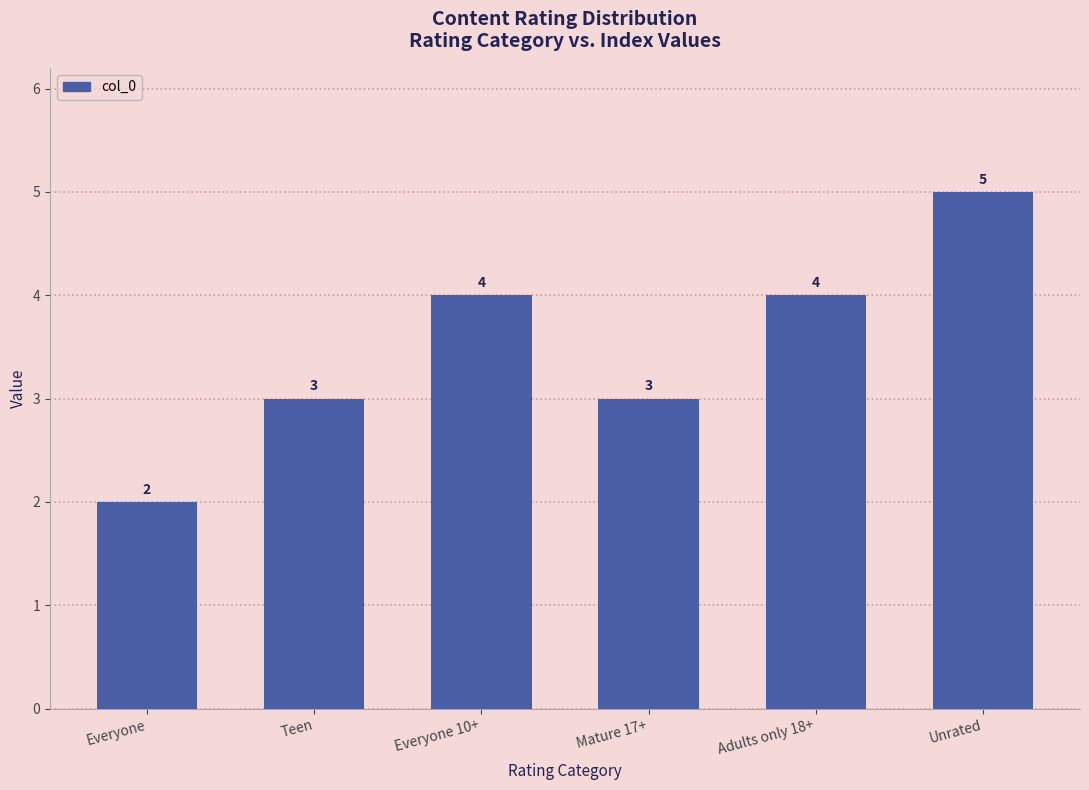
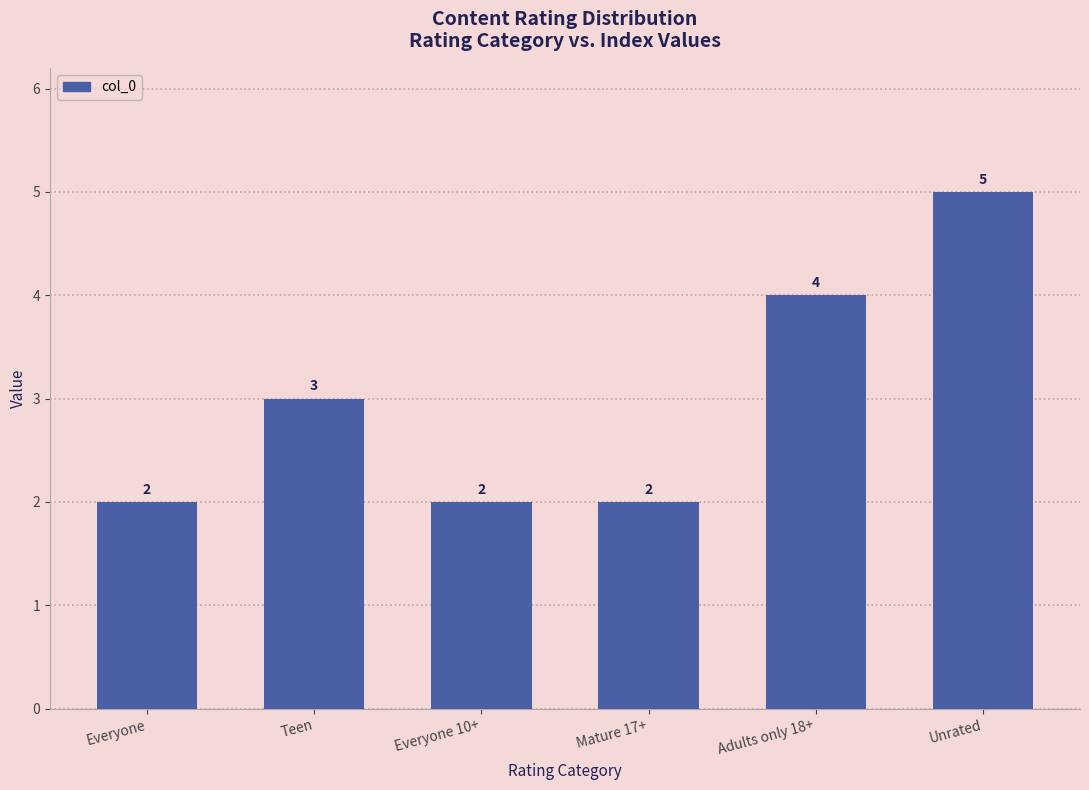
  {
    "Everyone": 2,
    "Teen": 3,
-   "Everyone 10+": 4,
-   "Mature 17+": 3,
+   "Everyone 10+": 2,
+   "Mature 17+": 2,
    "Adults only 18+": 4,
    "Unrated": 5
  }
